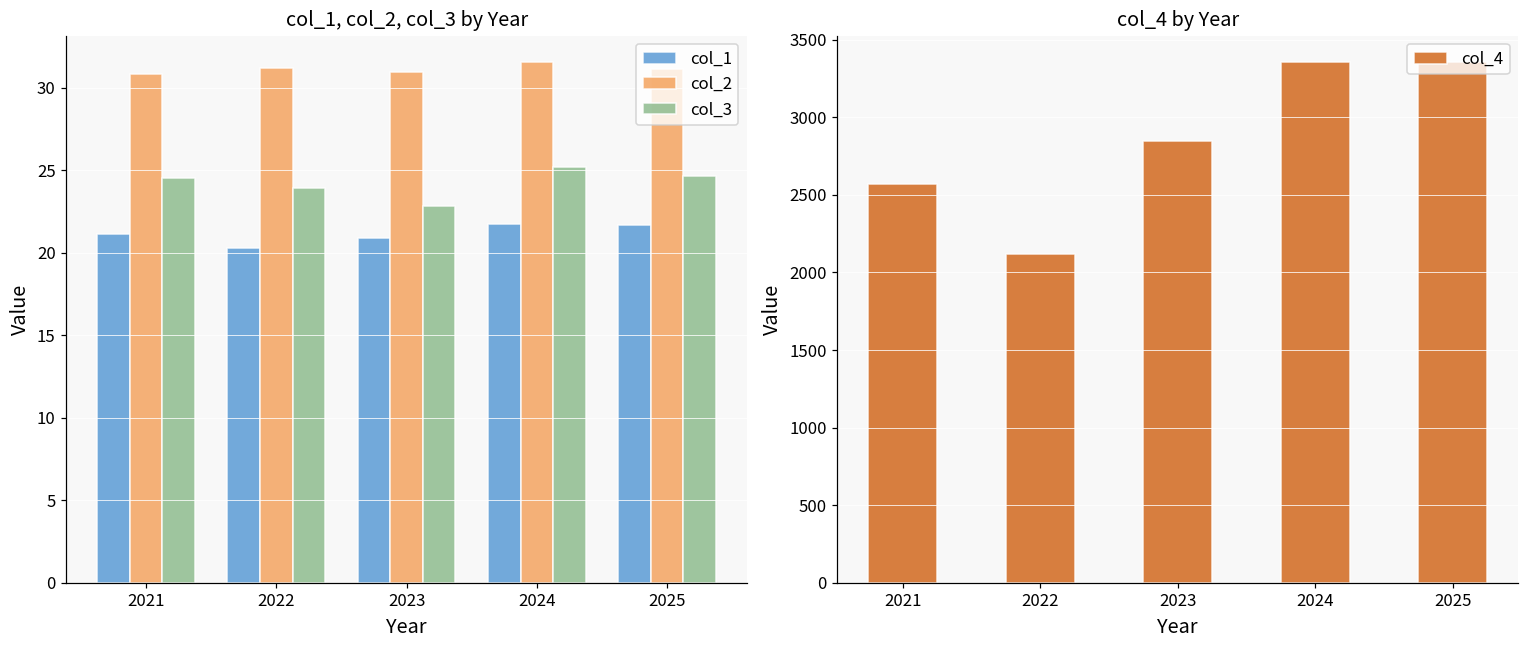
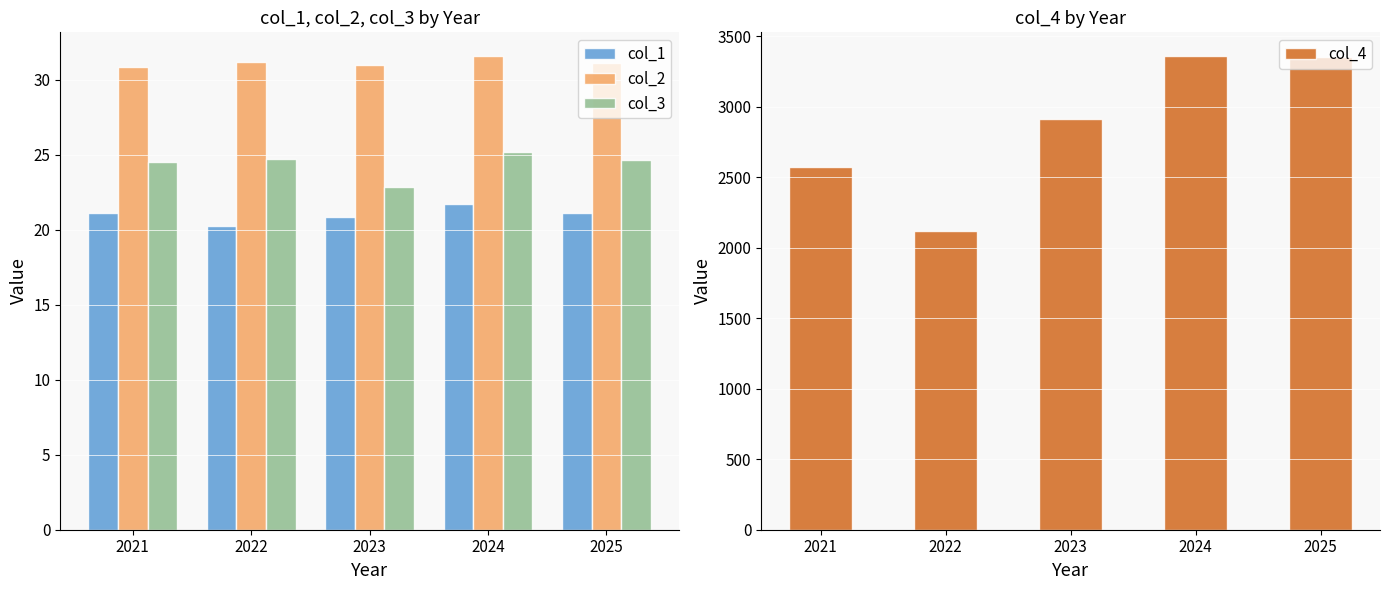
  {
    "col_1, col_2, col_3 by Year": {
      "col_1": {
        "2021": 21.1,
        "2022": 20.3,
        "2023": 20.9,
        "2024": 21.7,
-       "2025": 21.7
+       "2025": 21.1
      },
      "col_2": {
        "2021": 30.9,
        "2022": 31.2,
        "2023": 31.0,
        "2024": 31.6
      },
      "col_3": {
        "2021": 24.5,
-       "2022": 23.9,
+       "2022": 24.7,
        "2023": 22.8,
        "2024": 25.2,
        "2025": 24.7
      }
    },
    "col_4 by Year": {
      "2021": 2570,
      "2022": 2120,
-     "2023": 2840,
+     "2023": 2910,
      "2024": 3360
    }
  }
